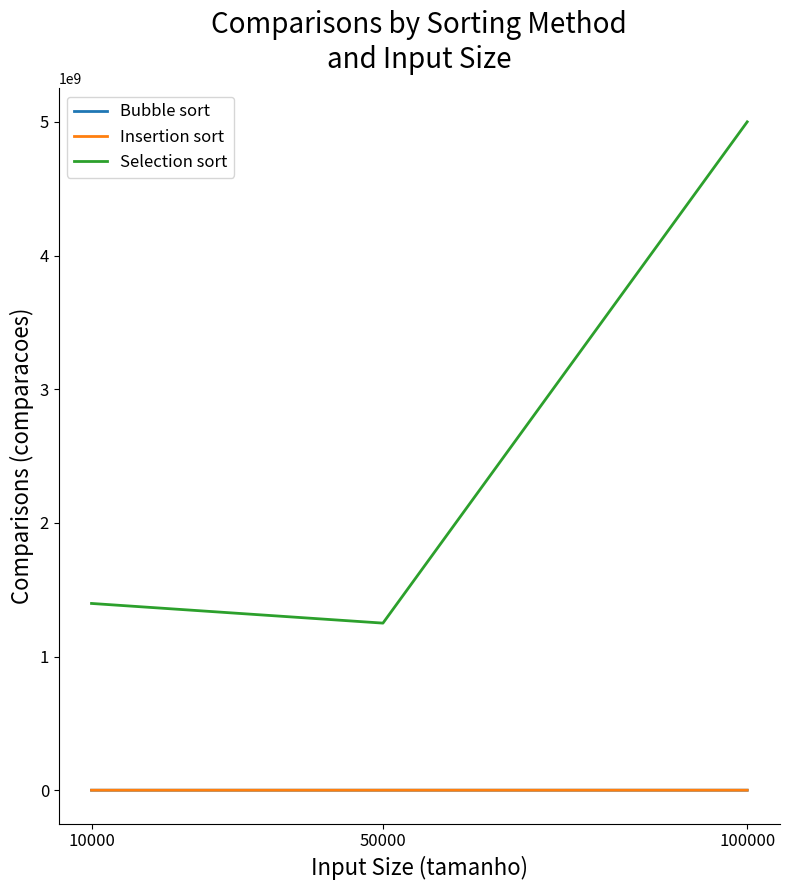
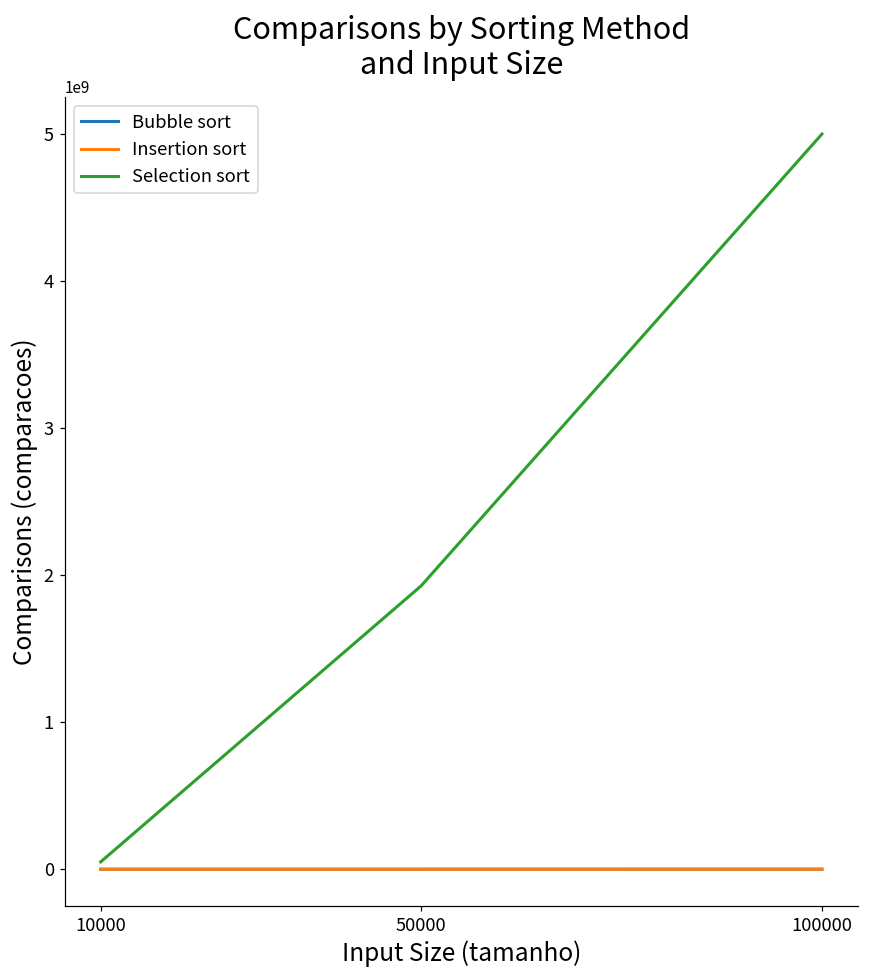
  {
    "Insertion sort": {
      "10000": 0,
      "50000": 0,
      "100000": 0
    },
    "Selection sort": {
-     "10000": 1400000000,
-     "50000": 1250000000,
+     "10000": 50000000,
+     "50000": 1930000000,
      "100000": 5000000000
    }
  }
